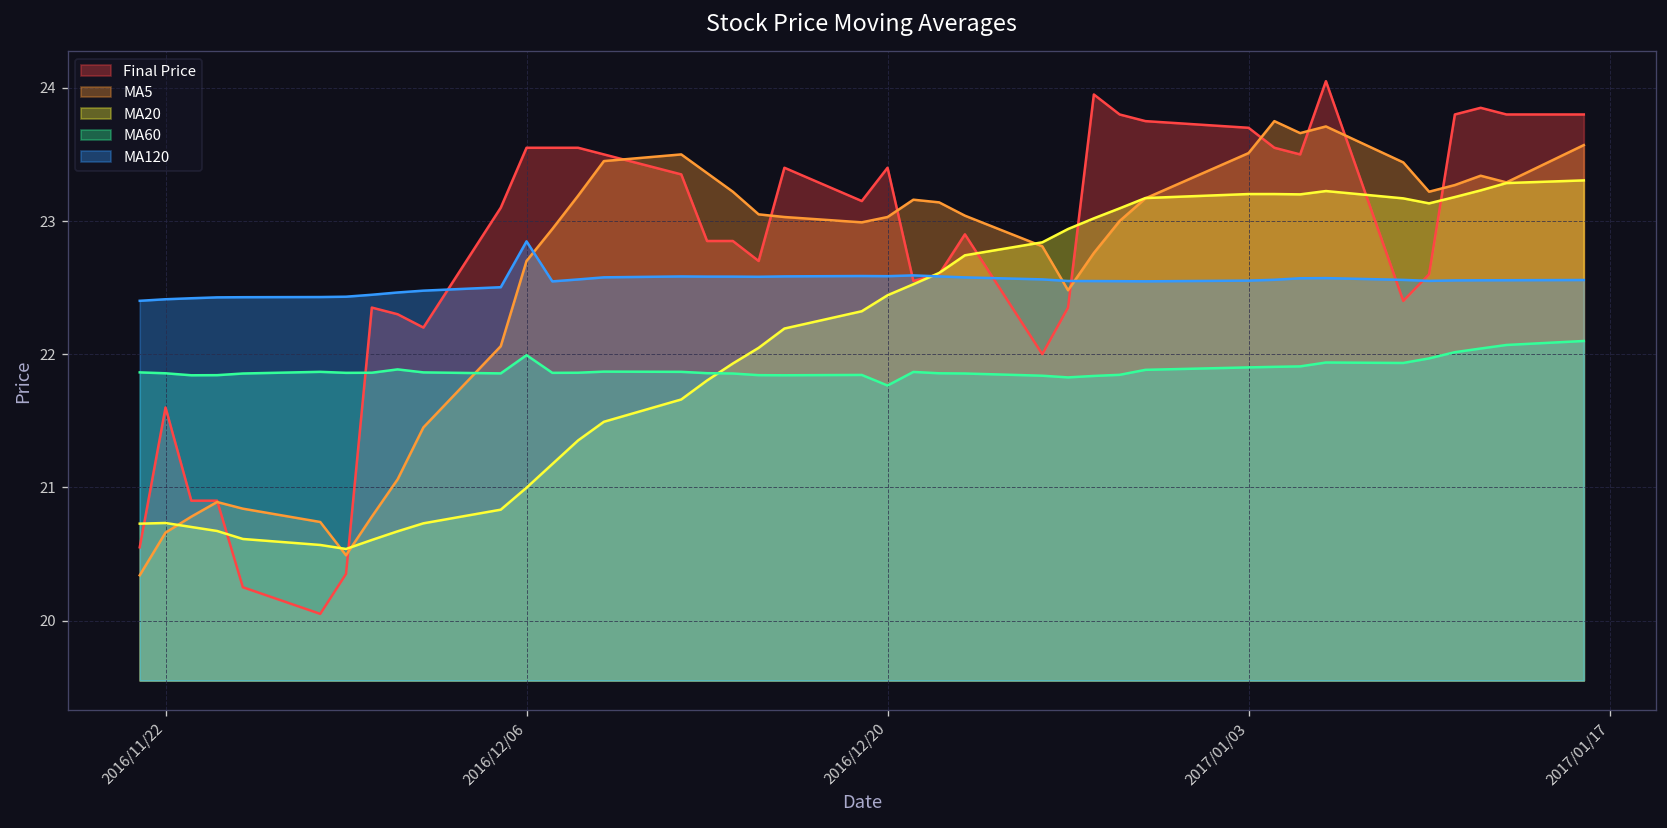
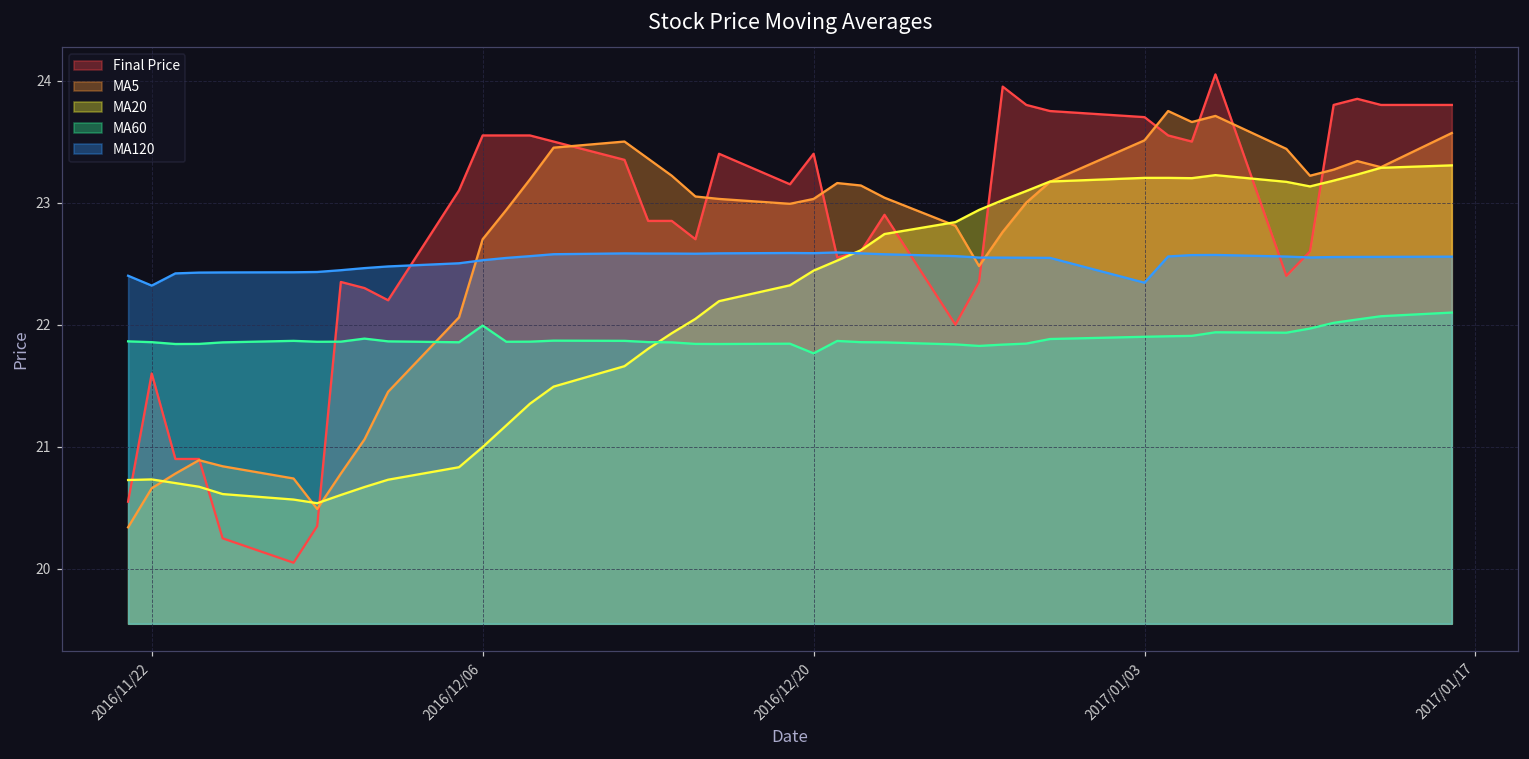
  {
    "MA60": {
      "2016/11/22": 21.86,
      "2016/12/06": 21.99,
      "2016/12/20": 21.76,
      "2017/01/03": 21.90
    },
    "MA120": {
-     "2016/11/22": 22.41,
-     "2016/12/06": 22.85,
+     "2016/11/22": 22.32,
+     "2016/12/06": 22.53,
      "2016/12/20": 22.59,
-     "2017/01/03": 22.55
+     "2017/01/03": 22.34
    }
  }
